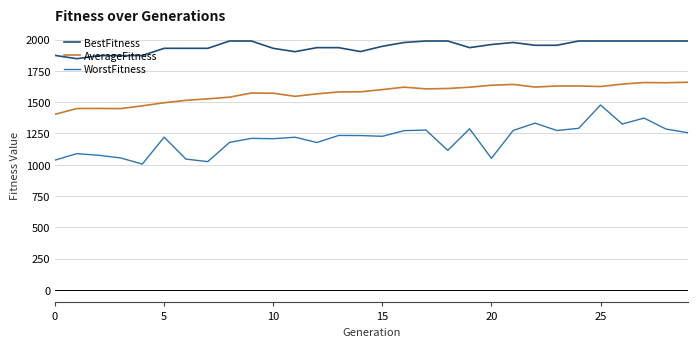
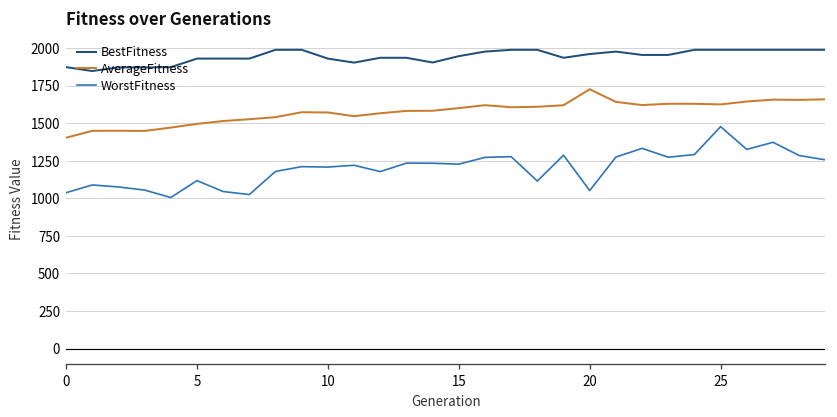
  {
    "BestFitness": {
      "0": 1870,
      "5": 1930,
      "10": 1930,
      "15": 1950,
      "20": 1960,
      "25": 1990
    },
    "AverageFitness": {
      "0": 1400,
      "5": 1500,
      "10": 1570,
      "15": 1600,
-     "20": 1630,
+     "20": 1730,
      "25": 1620
    },
    "WorstFitness": {
      "0": 1040,
-     "5": 1220,
+     "5": 1120,
      "10": 1210,
      "15": 1230,
      "20": 1050,
      "25": 1480
    }
  }
